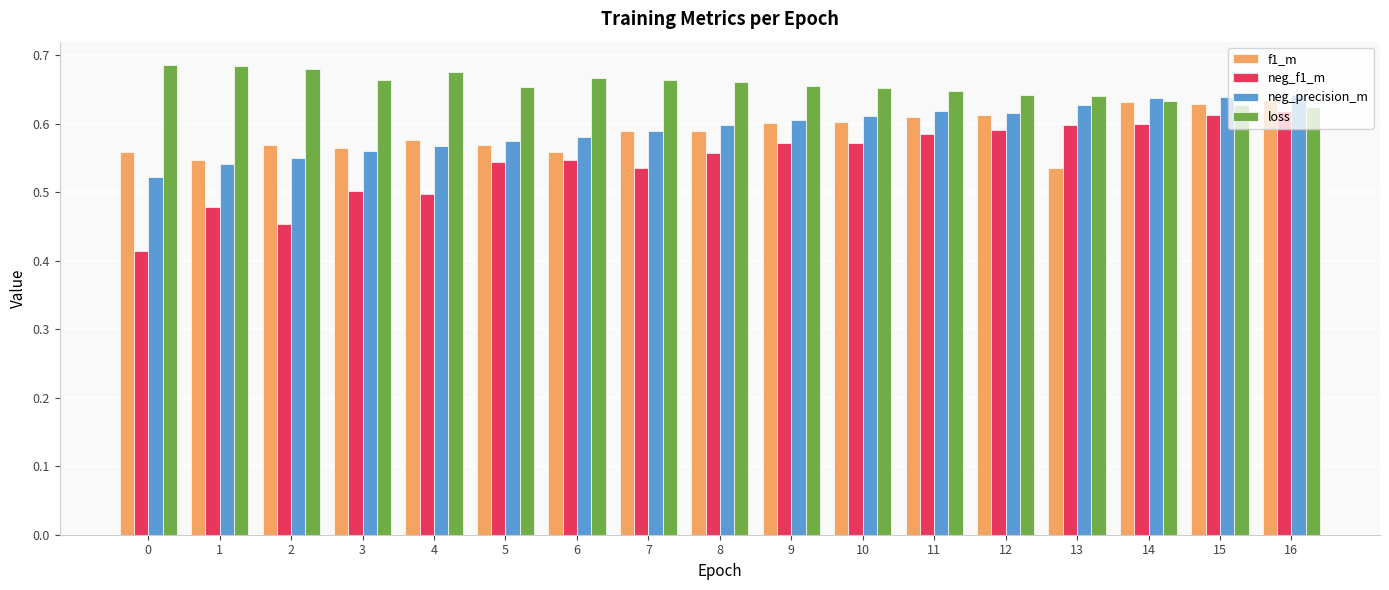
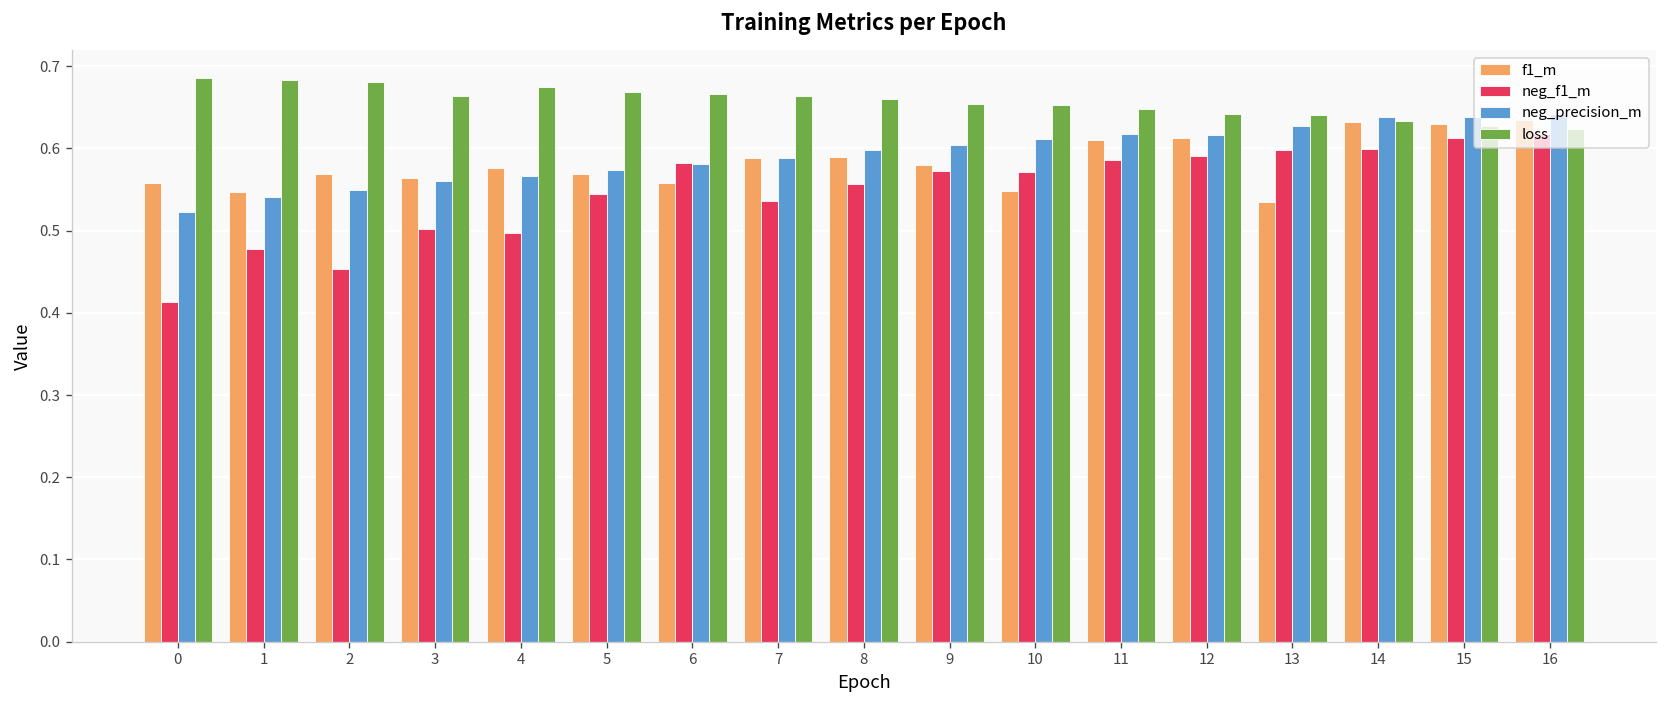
  {
    "f1_m": {
      "0": 0.56,
      "1": 0.55,
      "2": 0.57,
      "3": 0.56,
      "4": 0.58,
      "5": 0.57,
      "6": 0.56,
      "7": 0.59,
      "8": 0.59,
-     "9": 0.60,
-     "10": 0.60,
+     "9": 0.58,
+     "10": 0.55,
      "11": 0.61,
      "12": 0.61,
      "13": 0.53,
      "14": 0.63,
      "15": 0.63
    },
    "neg_f1_m": {
      "0": 0.41,
      "1": 0.48,
      "2": 0.45,
      "3": 0.50,
      "4": 0.50,
      "5": 0.54,
-     "6": 0.55,
+     "6": 0.58,
      "7": 0.54,
      "8": 0.56,
      "9": 0.57,
      "10": 0.57,
      "11": 0.59,
      "12": 0.59,
      "13": 0.60,
      "14": 0.60,
      "15": 0.61
    },
    "neg_precision_m": {
      "0": 0.52,
      "1": 0.54,
      "2": 0.55,
      "3": 0.56,
      "4": 0.57,
      "5": 0.57,
      "6": 0.58,
      "7": 0.59,
      "8": 0.60,
      "9": 0.60,
      "10": 0.61,
      "11": 0.62,
      "12": 0.62,
      "13": 0.63,
      "14": 0.64,
      "15": 0.64
    },
    "loss": {
      "0": 0.69,
      "1": 0.68,
      "2": 0.68,
      "3": 0.66,
      "4": 0.68,
-     "5": 0.65,
+     "5": 0.67,
      "6": 0.67,
      "7": 0.66,
      "8": 0.66,
      "9": 0.65,
      "10": 0.65,
      "11": 0.65,
      "12": 0.64,
      "13": 0.64,
      "14": 0.63
    }
  }
